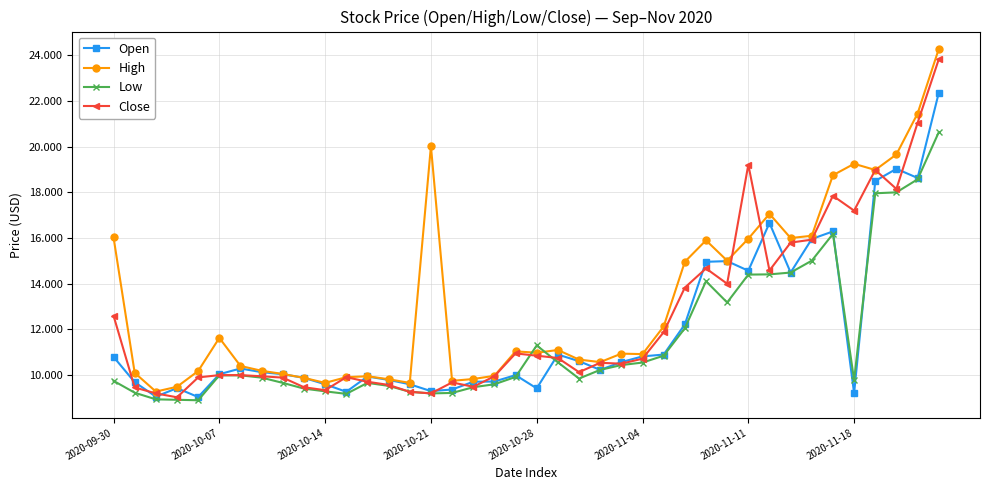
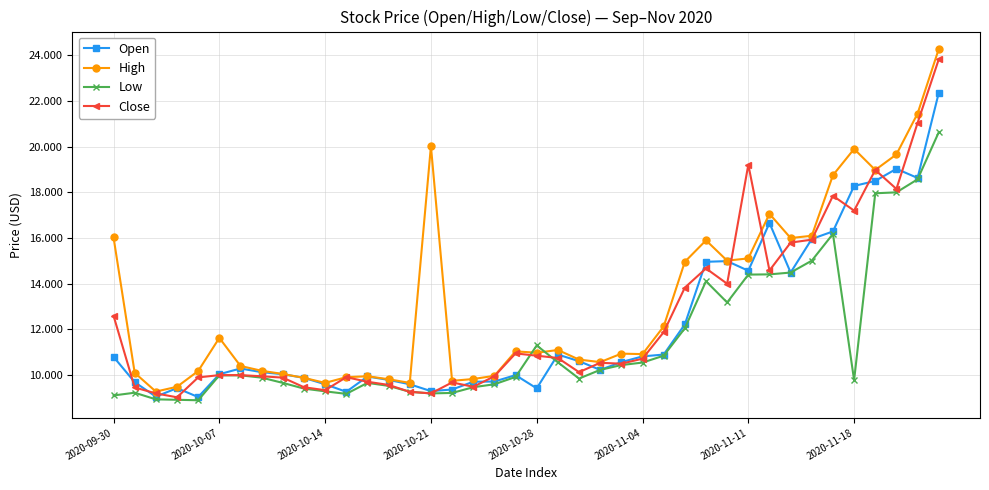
  {
    "Open": {
      "2020-09-30": 10.8,
      "2020-10-28": 9.4,
      "2020-11-11": 14.6,
-     "2020-11-18": 9.2
+     "2020-11-18": 18.3
    },
    "High": {
      "2020-09-30": 16.0,
      "2020-10-07": 11.6,
      "2020-10-21": 20.0,
      "2020-10-28": 11.0,
-     "2020-11-11": 16.0,
-     "2020-11-18": 19.3
+     "2020-11-11": 15.1,
+     "2020-11-18": 19.9
    },
    "Low": {
-     "2020-09-30": 9.8,
+     "2020-09-30": 9.1,
      "2020-10-28": 11.3,
      "2020-11-04": 10.6,
      "2020-11-11": 14.4,
      "2020-11-18": 9.8
    },
    "Close": {
      "2020-09-30": 12.6,
      "2020-10-28": 10.9,
      "2020-11-11": 19.2,
      "2020-11-18": 17.2
    }
  }
